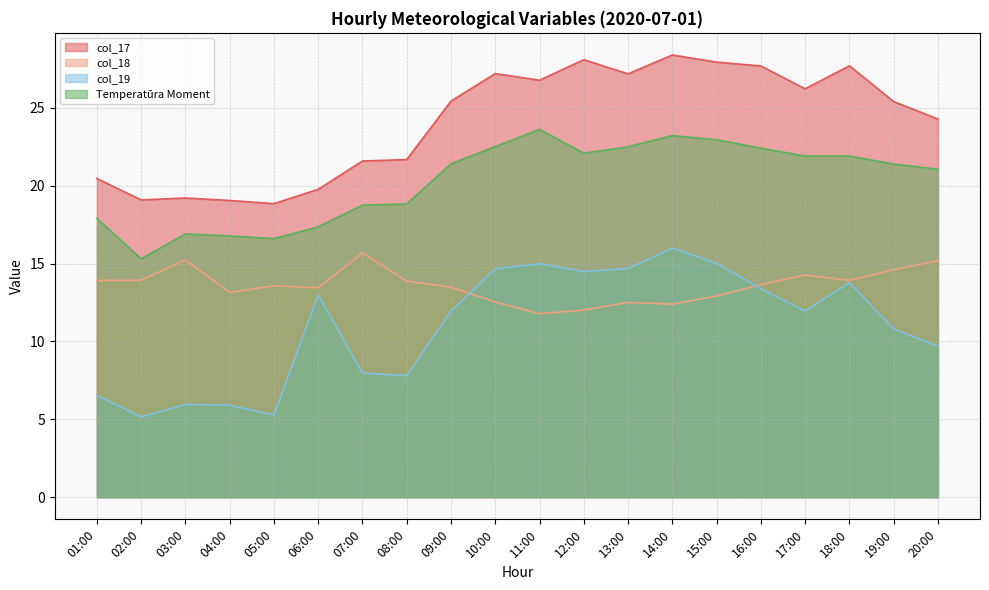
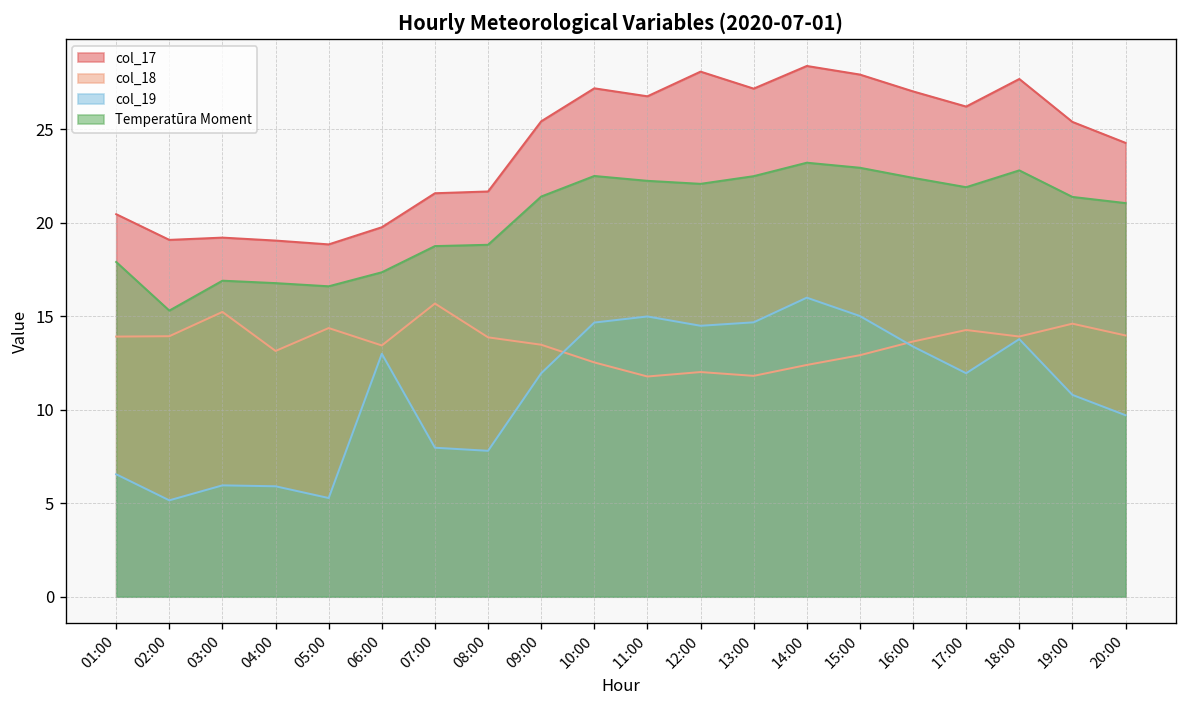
  {
    "col_17": {
      "01:00": 20.5,
      "02:00": 19.1,
      "03:00": 19.2,
      "04:00": 19.0,
      "05:00": 18.8,
      "06:00": 19.8,
      "07:00": 21.6,
      "08:00": 21.7,
      "09:00": 25.4,
      "10:00": 27.2,
      "11:00": 26.8,
      "12:00": 28.1,
      "13:00": 27.2,
      "14:00": 28.4,
      "15:00": 27.9,
-     "16:00": 27.7,
+     "16:00": 27.0,
      "17:00": 26.2,
      "18:00": 27.7,
      "19:00": 25.4,
      "20:00": 24.3
    },
    "col_18": {
      "01:00": 13.9,
      "02:00": 13.9,
      "03:00": 15.2,
      "04:00": 13.1,
-     "05:00": 13.6,
+     "05:00": 14.4,
      "06:00": 13.4,
      "07:00": 15.7,
      "08:00": 13.9,
      "09:00": 13.5,
      "10:00": 12.5,
      "11:00": 11.8,
      "12:00": 12.0,
-     "13:00": 12.5,
+     "13:00": 11.8,
      "14:00": 12.4,
      "15:00": 12.9,
      "16:00": 13.6,
      "17:00": 14.3,
      "19:00": 14.6,
-     "20:00": 15.2
+     "20:00": 14.0
    },
    "col_19": {
      "01:00": 6.5,
      "02:00": 5.2,
      "03:00": 6.0,
      "04:00": 5.9,
      "05:00": 5.3,
      "06:00": 13.0,
      "07:00": 8.0,
      "08:00": 7.8,
      "09:00": 11.9,
      "10:00": 14.7,
      "11:00": 15.0,
      "12:00": 14.5,
      "13:00": 14.7,
      "14:00": 16.0,
      "15:00": 15.0,
      "16:00": 13.4,
      "17:00": 12.0,
      "19:00": 10.8,
      "20:00": 9.7
    },
    "Temperatūra Moment": {
      "01:00": 17.9,
      "02:00": 15.3,
      "03:00": 16.9,
      "04:00": 16.8,
      "05:00": 16.6,
      "06:00": 17.4,
      "07:00": 18.8,
      "08:00": 18.8,
      "09:00": 21.4,
      "10:00": 22.5,
-     "11:00": 23.6,
+     "11:00": 22.2,
      "12:00": 22.1,
      "13:00": 22.5,
      "14:00": 23.2,
      "15:00": 22.9,
      "16:00": 22.4,
      "17:00": 21.9,
-     "18:00": 21.9,
+     "18:00": 22.8,
      "19:00": 21.4,
      "20:00": 21.1
    }
  }
